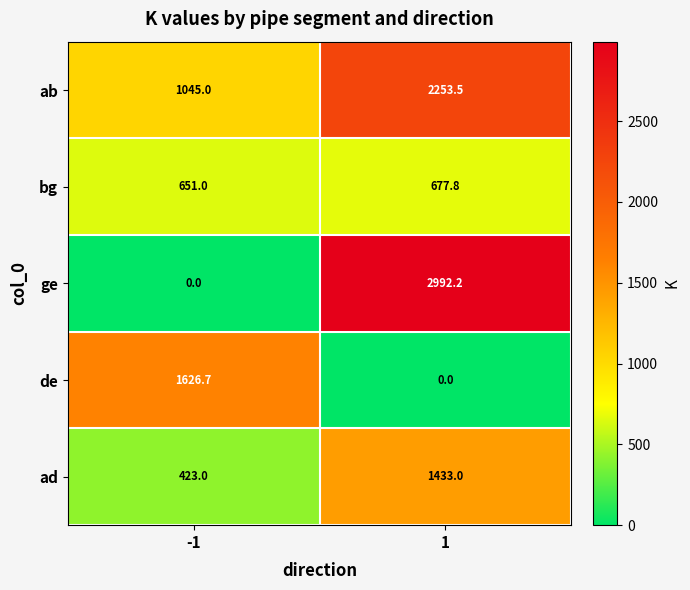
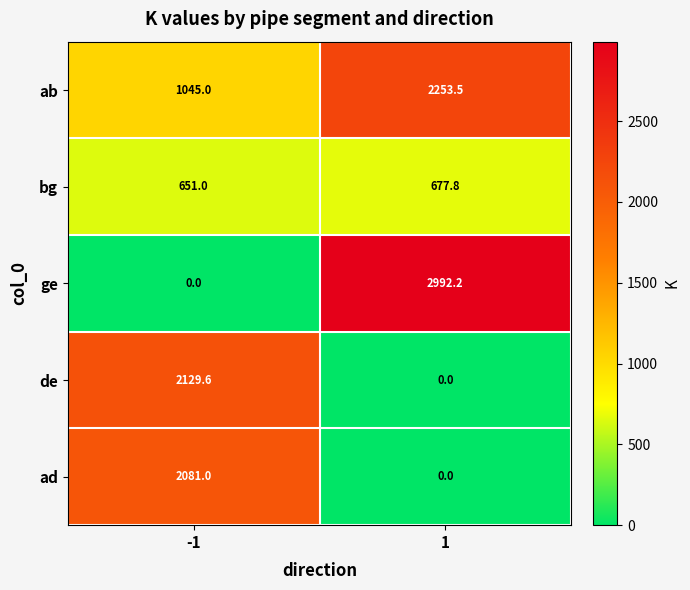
  {
    "ab": {
      "-1": 1045.0,
      "1": 2253.5
    },
    "bg": {
      "-1": 651.0,
      "1": 677.8
    },
    "ge": {
      "-1": 0.0,
      "1": 2992.2
    },
    "de": {
-     "-1": 1626.7,
+     "-1": 2129.6,
      "1": 0.0
    },
    "ad": {
-     "-1": 423.0,
-     "1": 1433.0
+     "-1": 2081.0,
+     "1": 0.0
    }
  }
